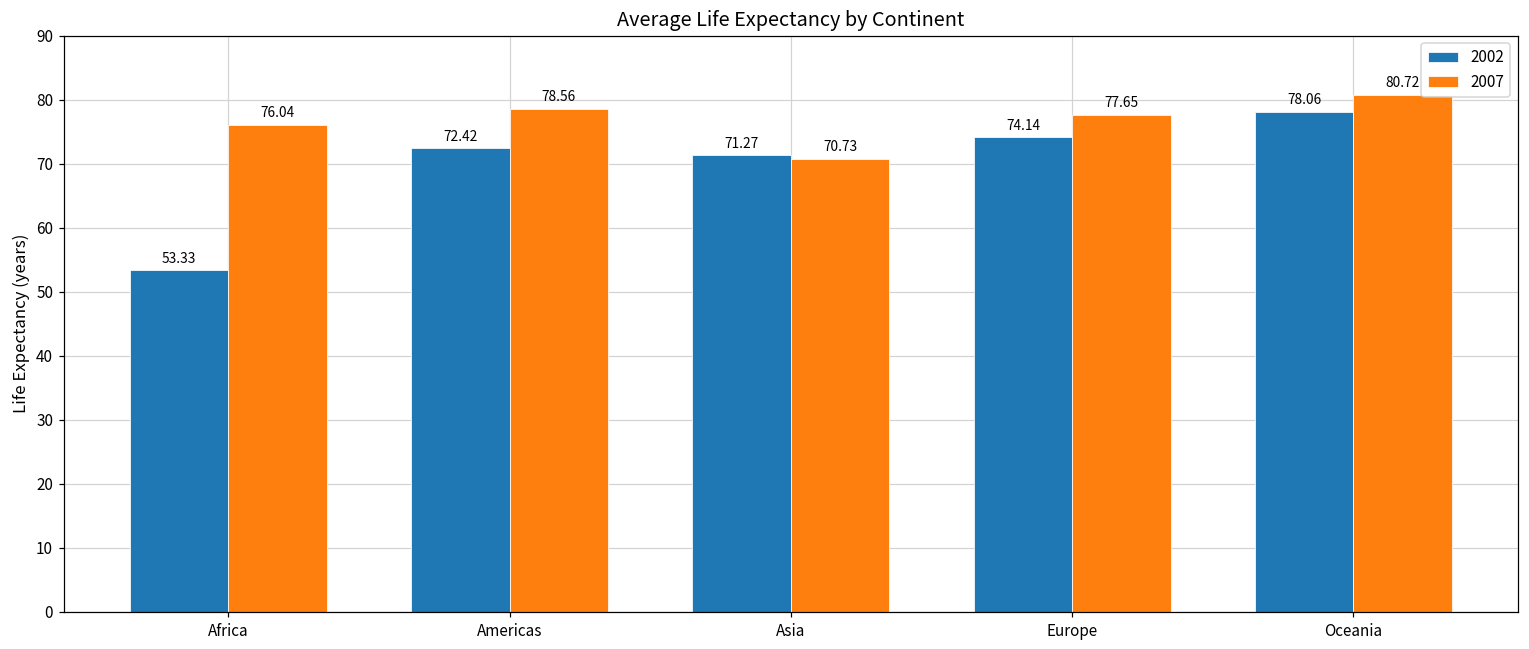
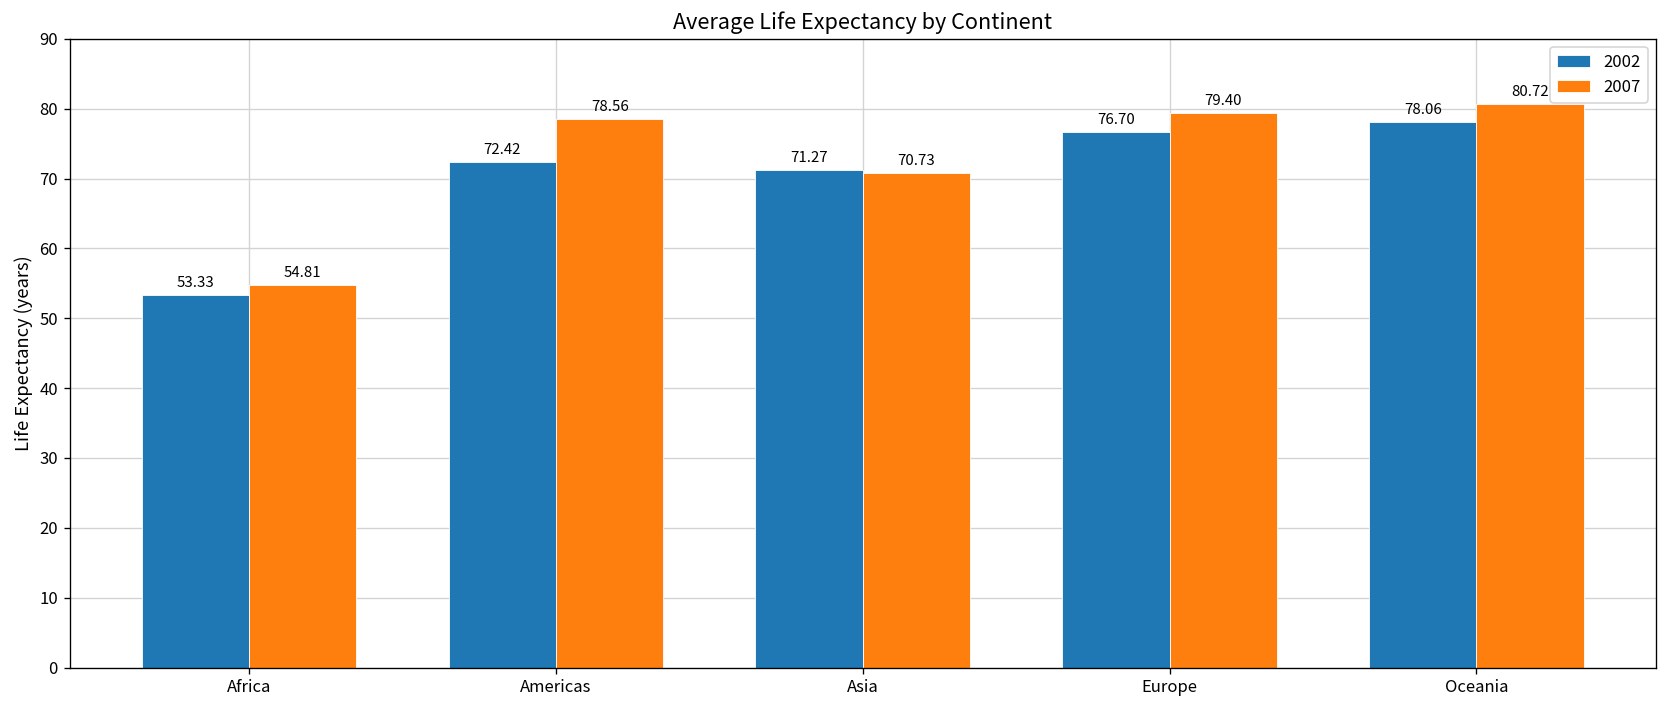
  {
    "2002": {
      "Africa": 53.33,
      "Americas": 72.42,
      "Asia": 71.27,
-     "Europe": 74.14,
+     "Europe": 76.70,
      "Oceania": 78.06
    },
    "2007": {
-     "Africa": 76.04,
+     "Africa": 54.81,
      "Americas": 78.56,
      "Asia": 70.73,
-     "Europe": 77.65,
+     "Europe": 79.40,
      "Oceania": 80.72
    }
  }
